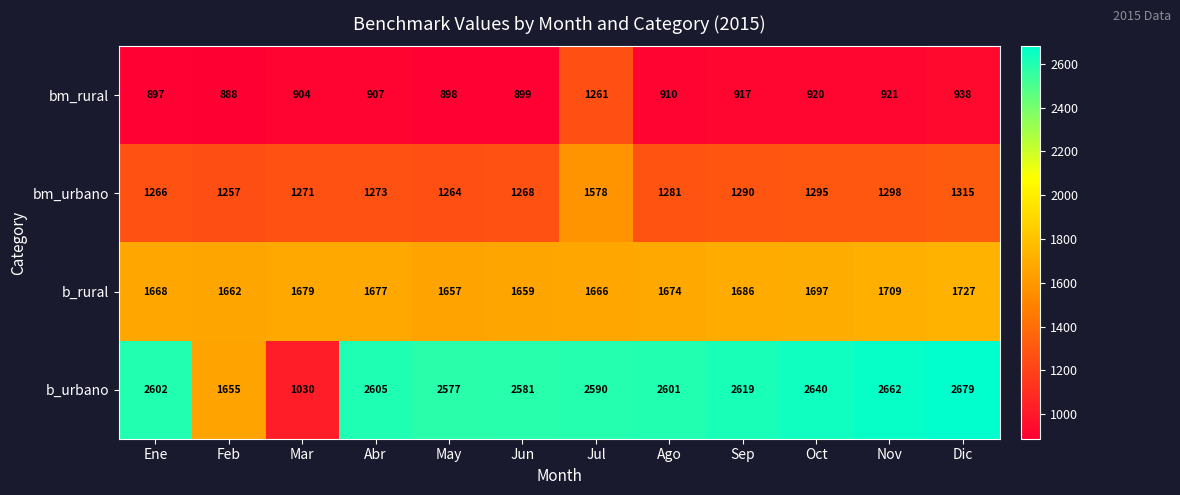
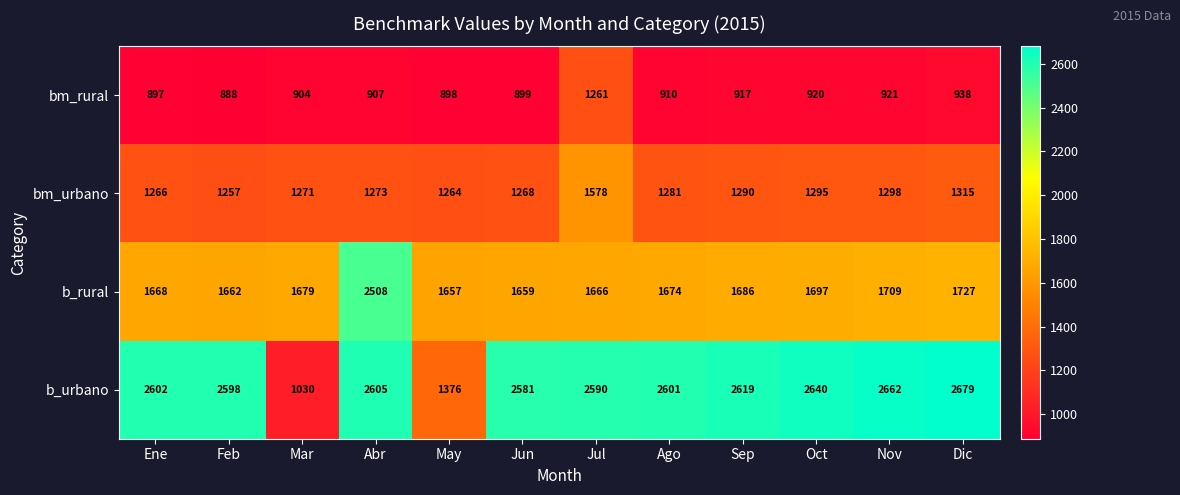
  {
    "bm_rural": {
      "Ene": 897,
      "Feb": 888,
      "Mar": 904,
      "Abr": 907,
      "May": 898,
      "Jun": 899,
      "Jul": 1261,
      "Ago": 910,
      "Sep": 917,
      "Oct": 920,
      "Nov": 921,
      "Dic": 938
    },
    "bm_urbano": {
      "Ene": 1266,
      "Feb": 1257,
      "Mar": 1271,
      "Abr": 1273,
      "May": 1264,
      "Jun": 1268,
      "Jul": 1578,
      "Ago": 1281,
      "Sep": 1290,
      "Oct": 1295,
      "Nov": 1298,
      "Dic": 1315
    },
    "b_rural": {
      "Ene": 1668,
      "Feb": 1662,
      "Mar": 1679,
-     "Abr": 1677,
+     "Abr": 2508,
      "May": 1657,
      "Jun": 1659,
      "Jul": 1666,
      "Ago": 1674,
      "Sep": 1686,
      "Oct": 1697,
      "Nov": 1709,
      "Dic": 1727
    },
    "b_urbano": {
      "Ene": 2602,
-     "Feb": 1655,
+     "Feb": 2598,
      "Mar": 1030,
      "Abr": 2605,
-     "May": 2577,
+     "May": 1376,
      "Jun": 2581,
      "Jul": 2590,
      "Ago": 2601,
      "Sep": 2619,
      "Oct": 2640,
      "Nov": 2662,
      "Dic": 2679
    }
  }
